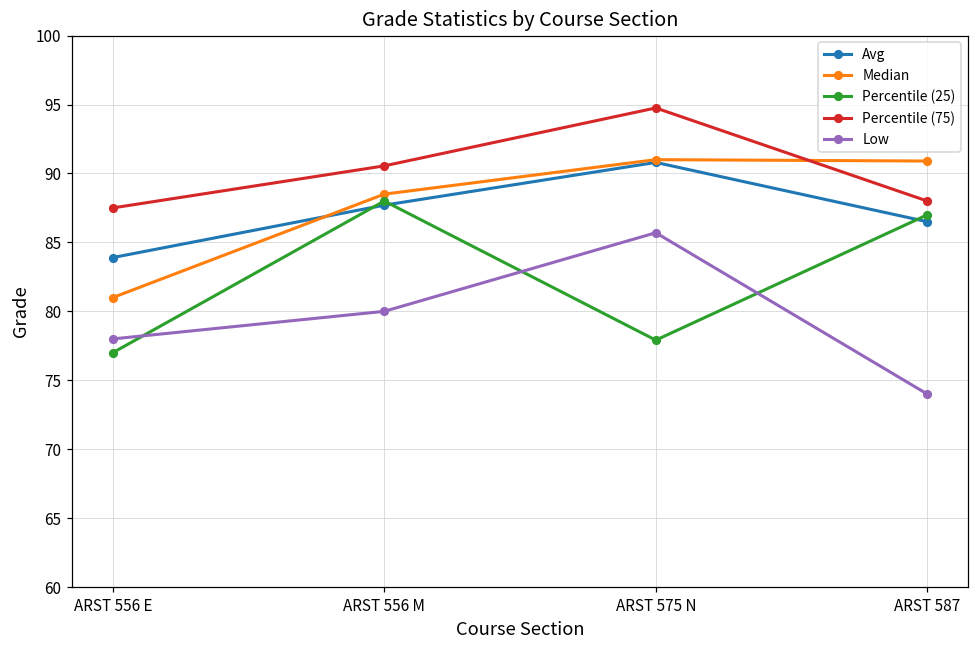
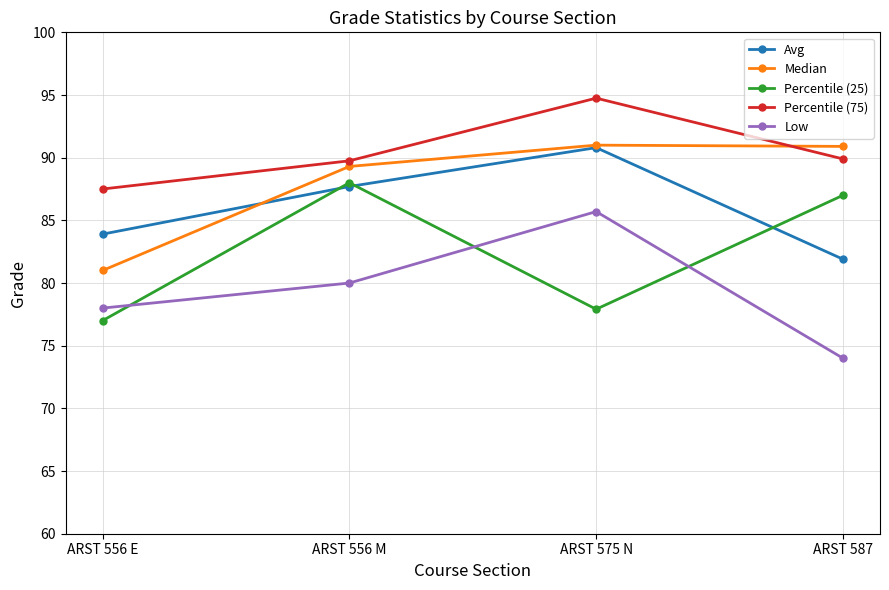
  {
    "Avg": {
      "ARST 556 E": 83.9,
      "ARST 556 M": 87.7,
      "ARST 575 N": 90.8,
-     "ARST 587": 86.5
+     "ARST 587": 81.9
    },
    "Median": {
      "ARST 556 E": 81.0,
-     "ARST 556 M": 88.5,
+     "ARST 556 M": 89.3,
      "ARST 575 N": 91.0,
      "ARST 587": 90.9
    },
    "Percentile (25)": {
      "ARST 556 E": 77.0,
      "ARST 556 M": 88.0,
      "ARST 575 N": 77.9,
      "ARST 587": 87.0
    },
    "Percentile (75)": {
      "ARST 556 E": 87.5,
-     "ARST 556 M": 90.6,
+     "ARST 556 M": 89.8,
      "ARST 575 N": 94.8,
-     "ARST 587": 88.0
+     "ARST 587": 89.9
    },
    "Low": {
      "ARST 556 E": 78.0,
      "ARST 556 M": 80.0,
      "ARST 575 N": 85.7,
      "ARST 587": 74.0
    }
  }
